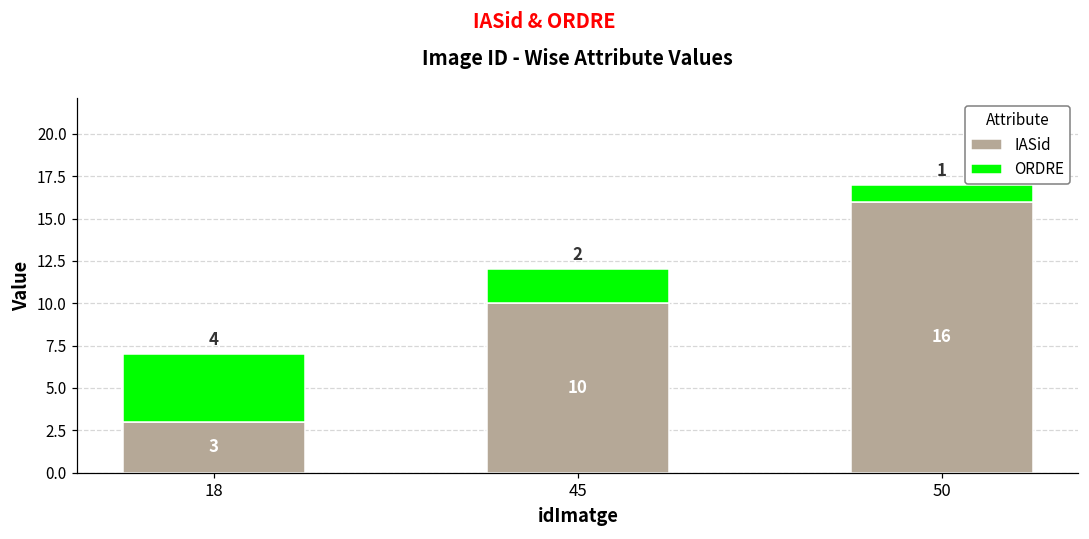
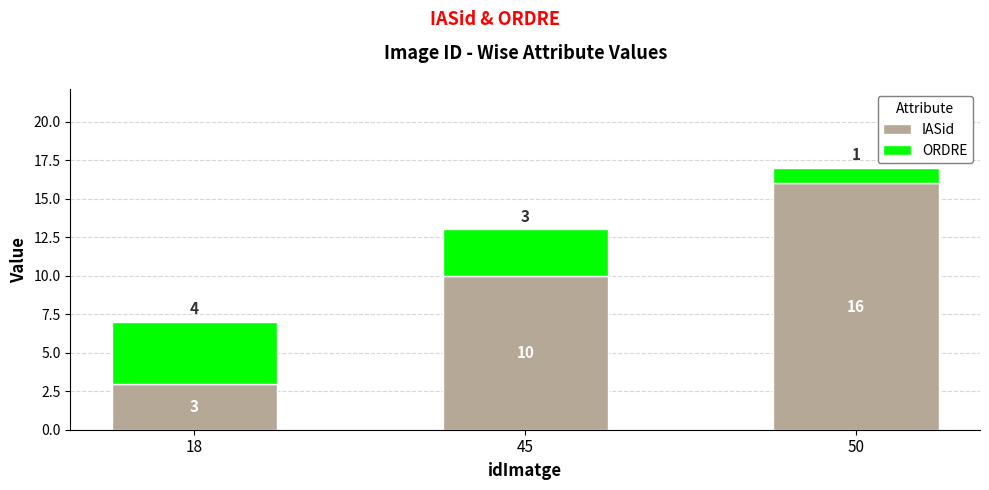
  {
    "IASid": {
      "18": 3,
      "45": 10,
      "50": 16
    },
    "ORDRE": {
      "18": 4,
-     "45": 2,
+     "45": 3,
      "50": 1
    }
  }
